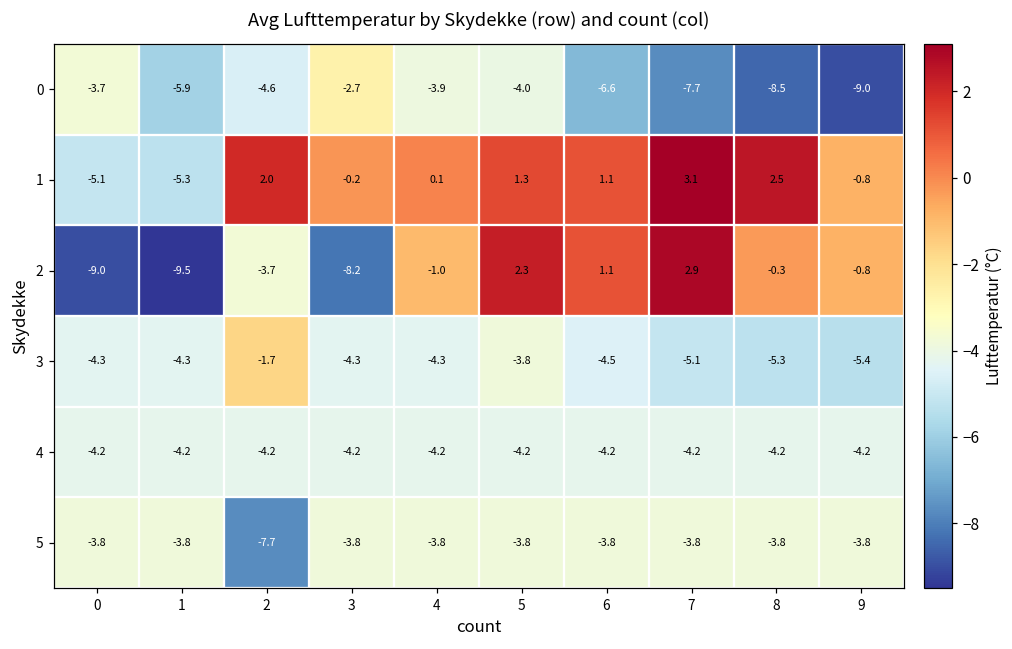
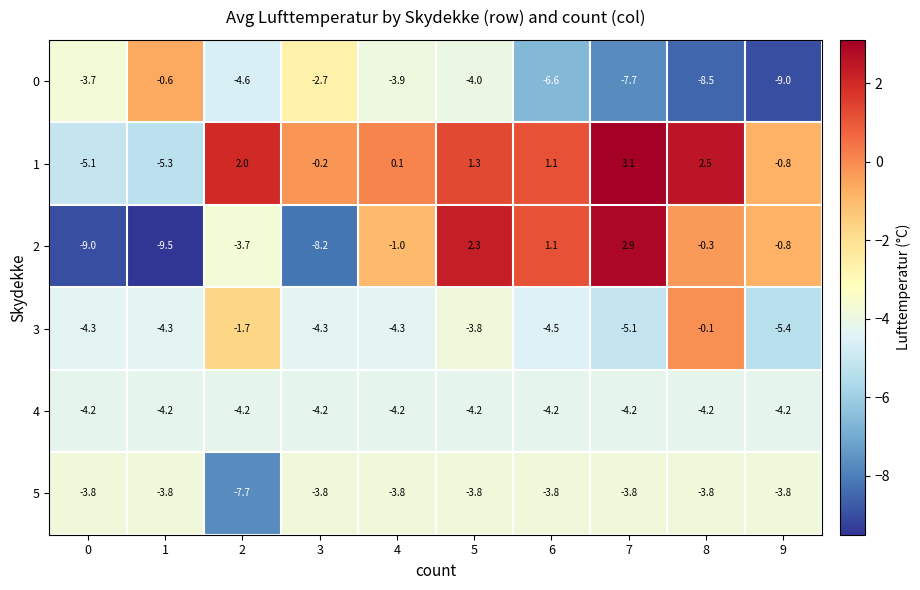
  {
    "0": {
      "0": -3.7,
-     "1": -5.9,
+     "1": -0.6,
      "2": -4.6,
      "3": -2.7,
      "4": -3.9,
      "5": -4.0,
      "6": -6.6,
      "7": -7.7,
      "8": -8.5,
      "9": -9.0
    },
    "1": {
      "0": -5.1,
      "1": -5.3,
      "2": 2.0,
      "3": -0.2,
      "4": 0.1,
      "5": 1.3,
      "6": 1.1,
      "7": 3.1,
      "8": 2.5,
      "9": -0.8
    },
    "2": {
      "0": -9.0,
      "1": -9.5,
      "2": -3.7,
      "3": -8.2,
      "4": -1.0,
      "5": 2.3,
      "6": 1.1,
      "7": 2.9,
      "8": -0.3,
      "9": -0.8
    },
    "3": {
      "0": -4.3,
      "1": -4.3,
      "2": -1.7,
      "3": -4.3,
      "4": -4.3,
      "5": -3.8,
      "6": -4.5,
      "7": -5.1,
-     "8": -5.3,
+     "8": -0.1,
      "9": -5.4
    },
    "4": {
      "0": -4.2,
      "1": -4.2,
      "2": -4.2,
      "3": -4.2,
      "4": -4.2,
      "5": -4.2,
      "6": -4.2,
      "7": -4.2,
      "8": -4.2,
      "9": -4.2
    },
    "5": {
      "0": -3.8,
      "1": -3.8,
      "2": -7.7,
      "3": -3.8,
      "4": -3.8,
      "5": -3.8,
      "6": -3.8,
      "7": -3.8,
      "8": -3.8,
      "9": -3.8
    }
  }
